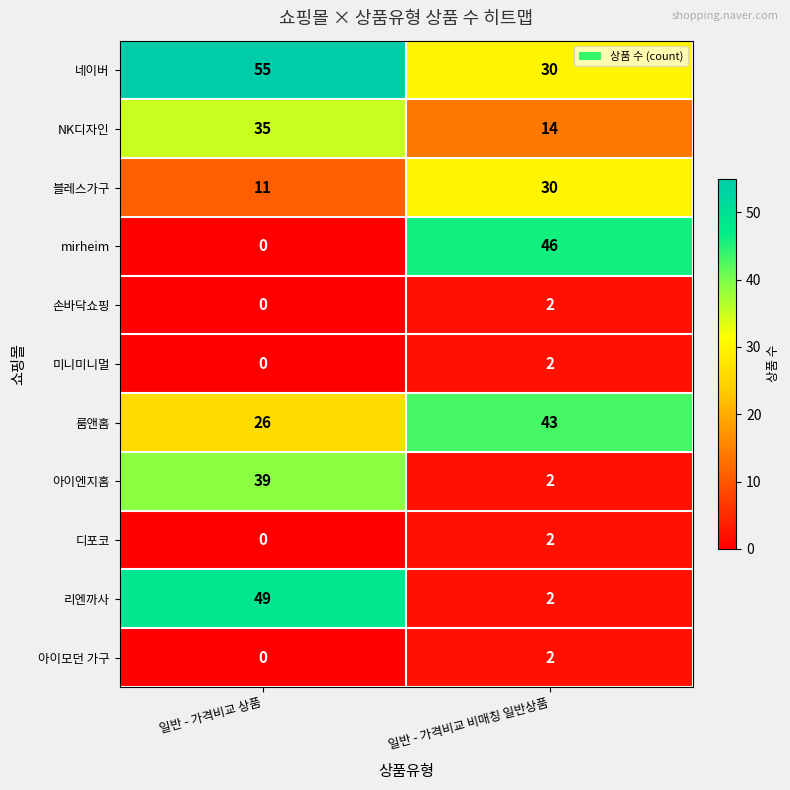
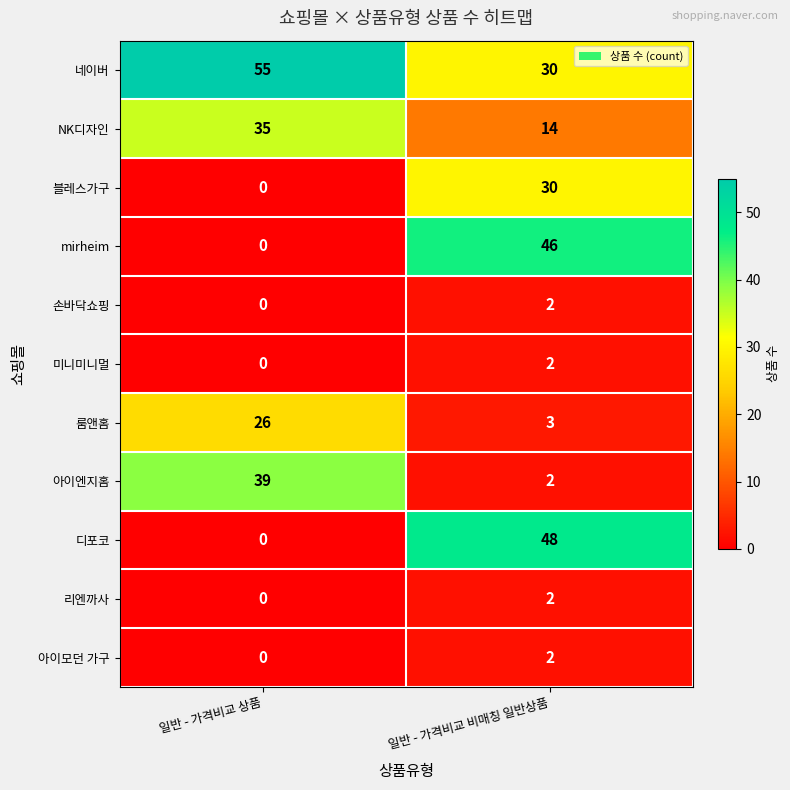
  {
    "네이버": {
      "일반 - 가격비교 상품": 55,
      "일반 - 가격비교 비매칭 일반상품": 30
    },
    "NK디자인": {
      "일반 - 가격비교 상품": 35,
      "일반 - 가격비교 비매칭 일반상품": 14
    },
    "블레스가구": {
-     "일반 - 가격비교 상품": 11,
+     "일반 - 가격비교 상품": 0,
      "일반 - 가격비교 비매칭 일반상품": 30
    },
    "mirheim": {
      "일반 - 가격비교 상품": 0,
      "일반 - 가격비교 비매칭 일반상품": 46
    },
    "손바닥쇼핑": {
      "일반 - 가격비교 상품": 0,
      "일반 - 가격비교 비매칭 일반상품": 2
    },
    "미니미니멀": {
      "일반 - 가격비교 상품": 0,
      "일반 - 가격비교 비매칭 일반상품": 2
    },
    "룸앤홈": {
      "일반 - 가격비교 상품": 26,
-     "일반 - 가격비교 비매칭 일반상품": 43
+     "일반 - 가격비교 비매칭 일반상품": 3
    },
    "아이엔지홈": {
      "일반 - 가격비교 상품": 39,
      "일반 - 가격비교 비매칭 일반상품": 2
    },
    "디포코": {
      "일반 - 가격비교 상품": 0,
-     "일반 - 가격비교 비매칭 일반상품": 2
+     "일반 - 가격비교 비매칭 일반상품": 48
    },
    "리엔까사": {
-     "일반 - 가격비교 상품": 49,
+     "일반 - 가격비교 상품": 0,
      "일반 - 가격비교 비매칭 일반상품": 2
    },
    "아이모던 가구": {
      "일반 - 가격비교 상품": 0,
      "일반 - 가격비교 비매칭 일반상품": 2
    }
  }
